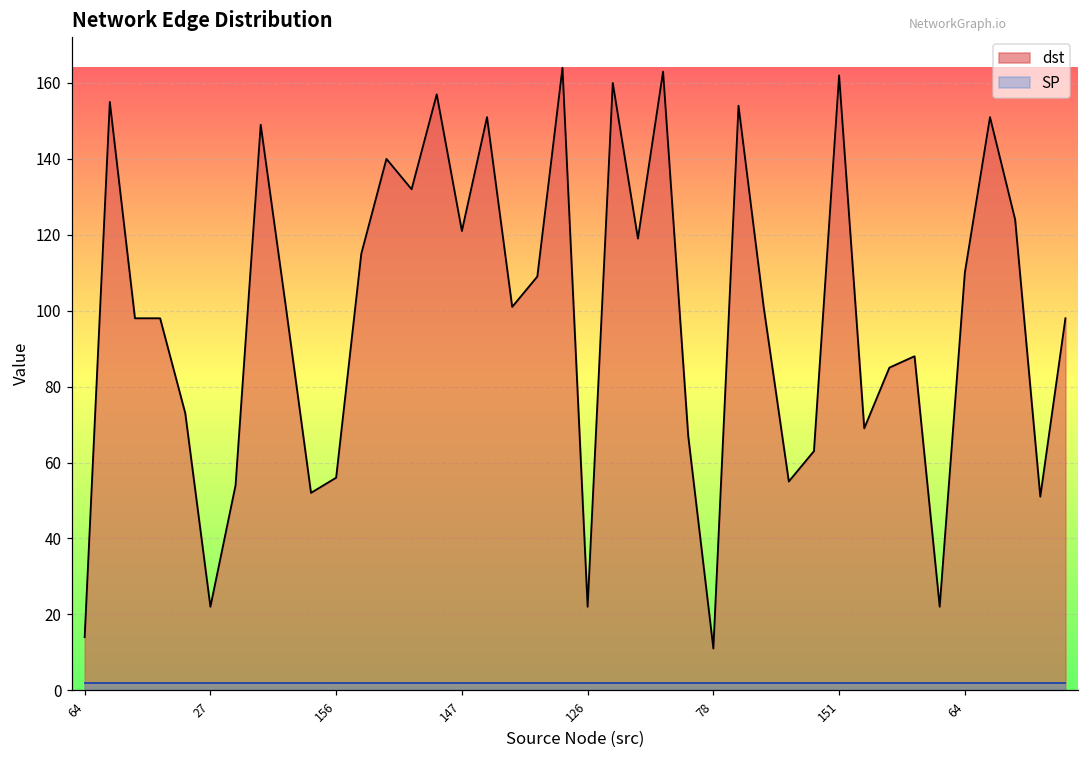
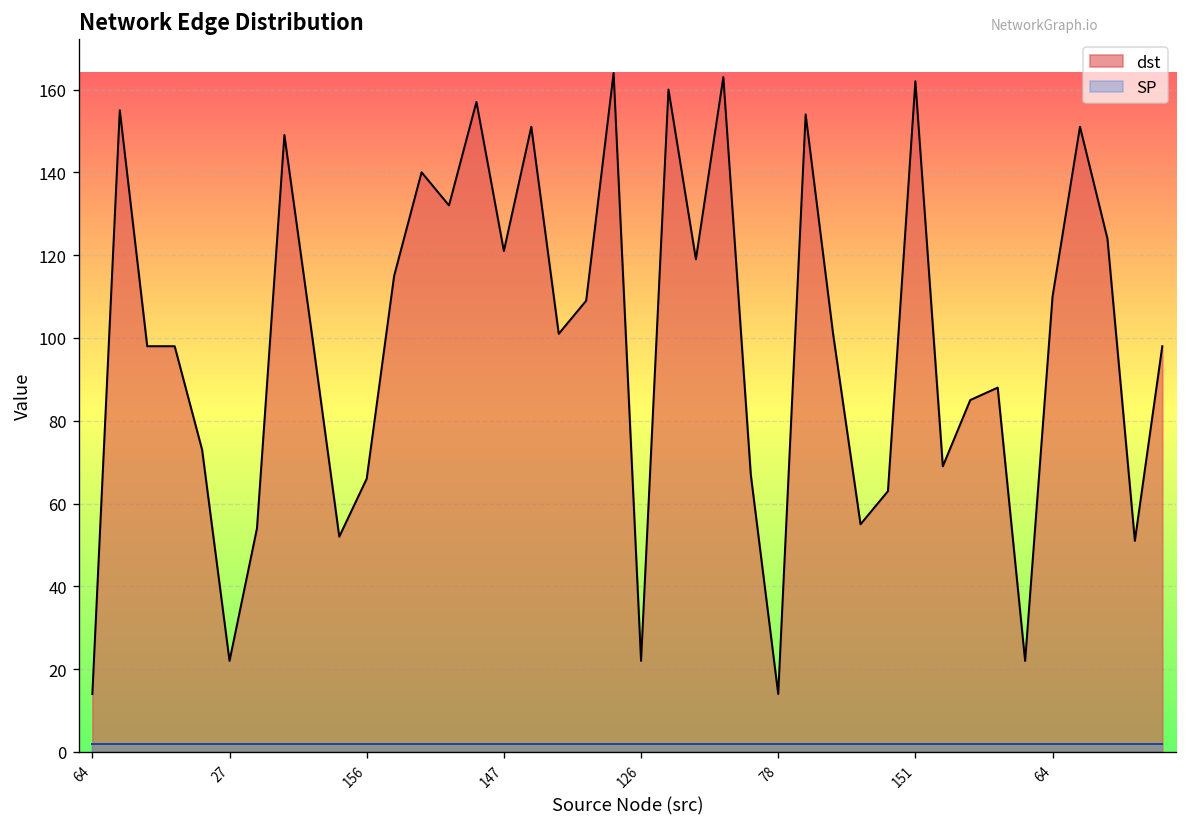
  {
    "dst": {
-     "156": 56,
+     "156": 66,
      "147": 121,
      "126": 22,
-     "78": 11,
+     "78": 14,
      "151": 162
    },
    "SP": {
      "156": 2,
      "147": 2,
      "126": 2,
      "78": 2,
      "151": 2
    }
  }
